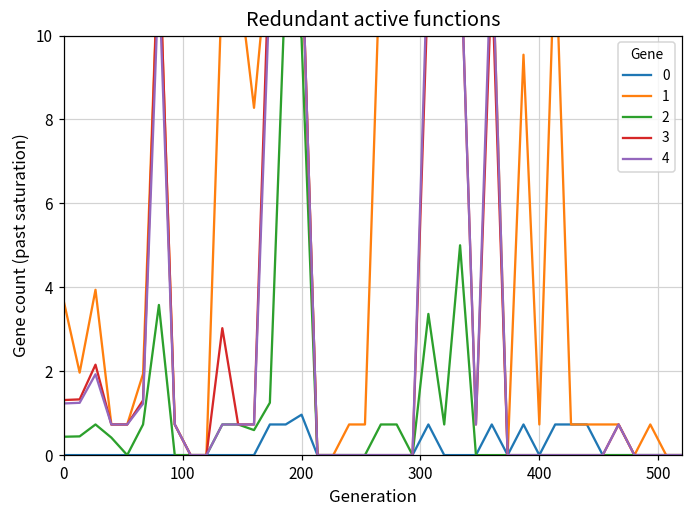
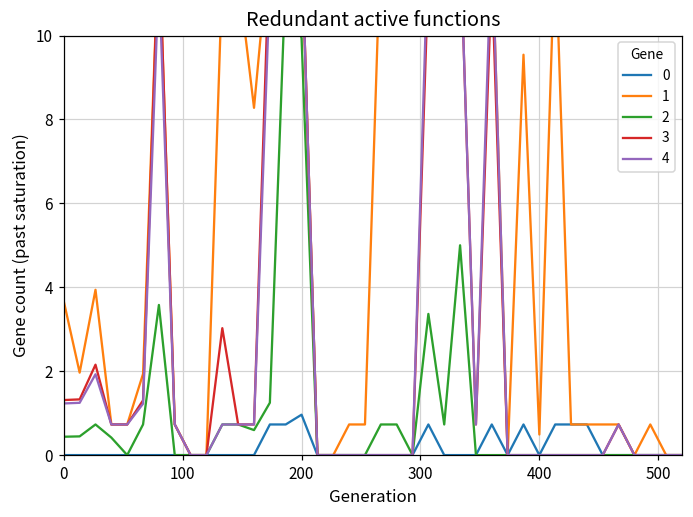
  {
    "0": {
      "0": 0.0,
      "200": 1.0
    },
    "1": {
      "0": 3.7,
-     "400": 0.7
+     "400": 0.5
    },
    "2": {
      "0": 0.4,
      "200": 9.9
    },
    "3": {
      "0": 1.3
    },
    "4": {
      "0": 1.2
    }
  }
